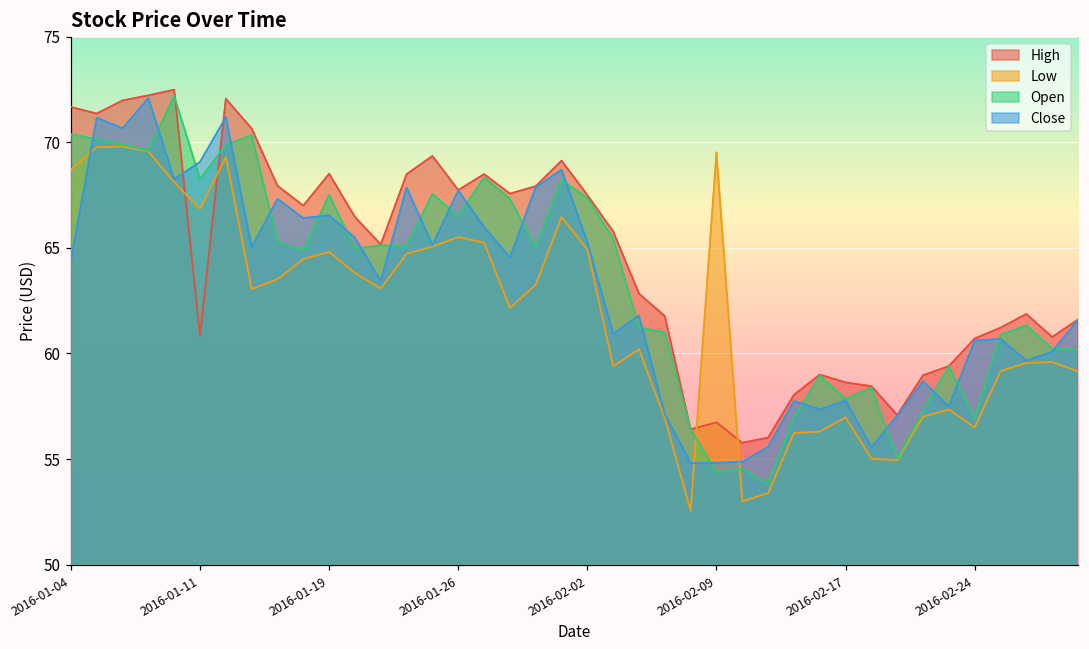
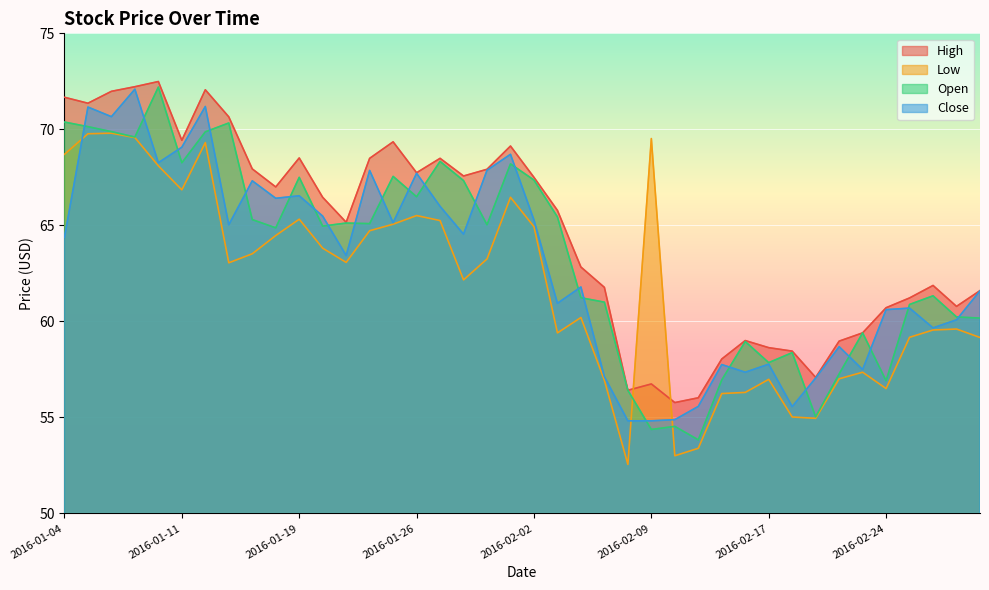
  {
    "High": {
      "2016-01-04": 71.7,
-     "2016-01-11": 60.8,
+     "2016-01-11": 69.4,
      "2016-01-19": 68.5,
      "2016-02-02": 67.5,
      "2016-02-09": 56.7,
      "2016-02-17": 58.6
    },
    "Low": {
      "2016-01-04": 68.7,
      "2016-01-11": 66.9,
-     "2016-01-19": 64.8,
+     "2016-01-19": 65.3,
      "2016-01-26": 65.5,
      "2016-02-02": 64.9,
      "2016-02-09": 69.5,
      "2016-02-17": 57.0,
      "2016-02-24": 56.5
    },
    "Open": {
      "2016-01-04": 70.4,
      "2016-01-11": 68.3,
      "2016-01-19": 67.5,
      "2016-01-26": 66.5,
      "2016-02-02": 67.4,
      "2016-02-09": 54.4,
      "2016-02-24": 56.9
    },
    "Close": {
      "2016-01-04": 64.4,
      "2016-01-11": 69.1,
      "2016-01-19": 66.5,
      "2016-02-02": 65.3,
      "2016-02-09": 54.8
    }
  }
